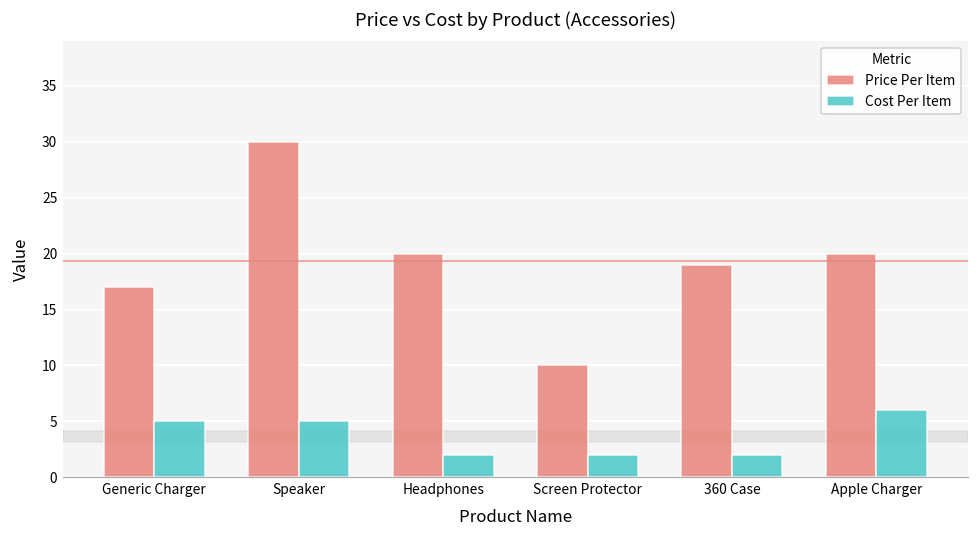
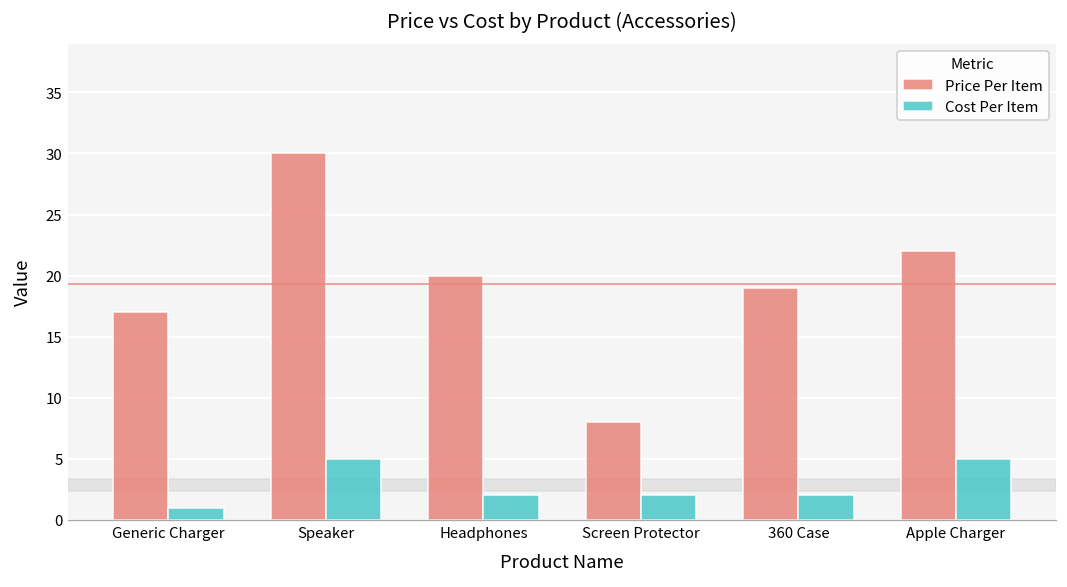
  {
    "Price Per Item": {
      "Generic Charger": 17,
      "Speaker": 30,
      "Headphones": 20,
-     "Screen Protector": 10,
+     "Screen Protector": 8,
      "360 Case": 19,
-     "Apple Charger": 20
+     "Apple Charger": 22
    },
    "Cost Per Item": {
-     "Generic Charger": 5,
+     "Generic Charger": 1,
      "Speaker": 5,
      "Headphones": 2,
      "Screen Protector": 2,
      "360 Case": 2,
-     "Apple Charger": 6
+     "Apple Charger": 5
    }
  }
